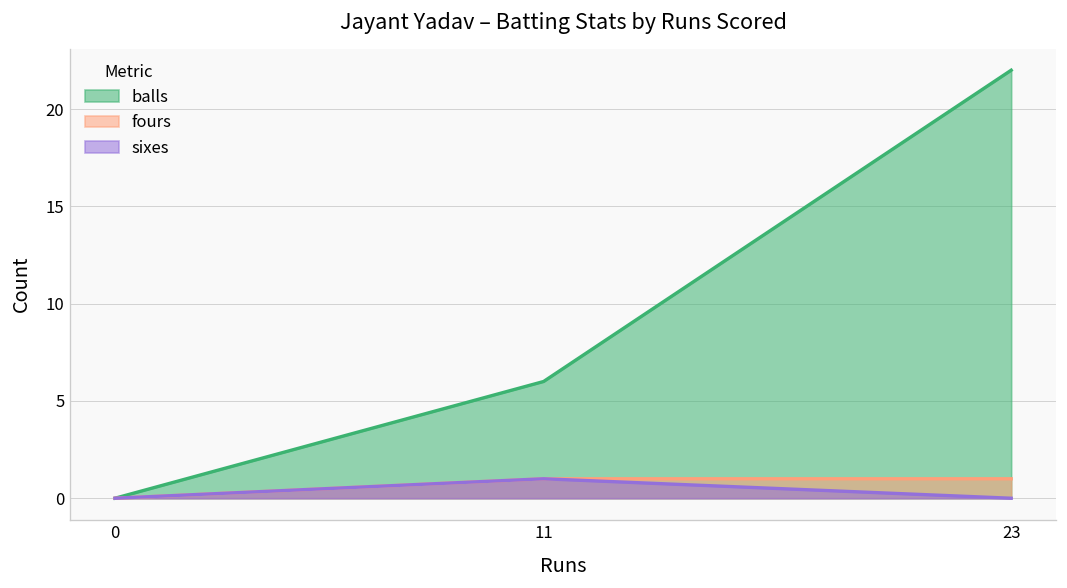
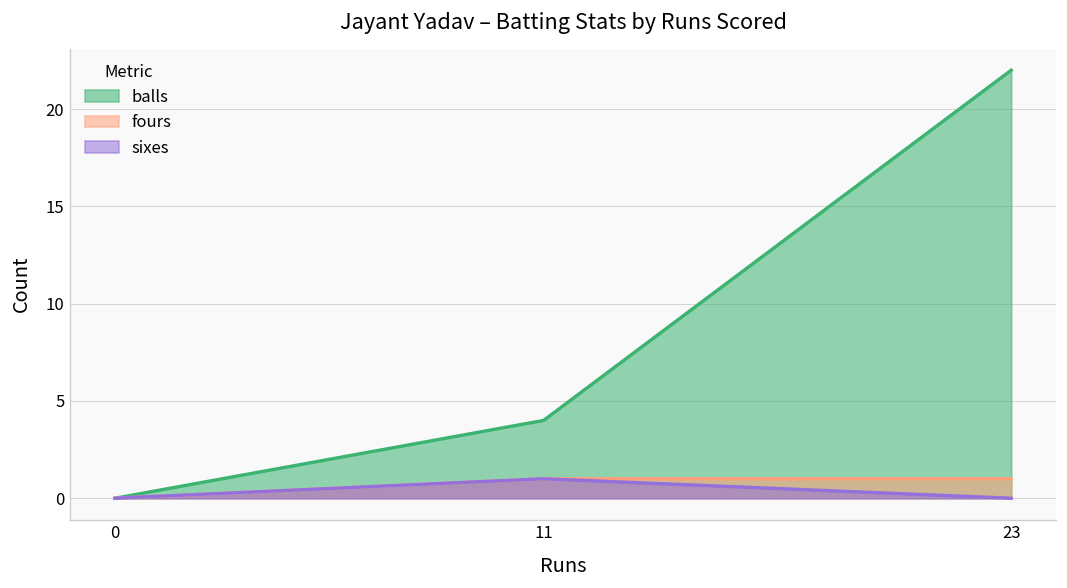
  {
    "balls": {
-     "11": 6,
+     "11": 4,
      "23": 22
    },
    "fours": {
      "23": 1
    },
    "sixes": {
      "23": 0
    }
  }
